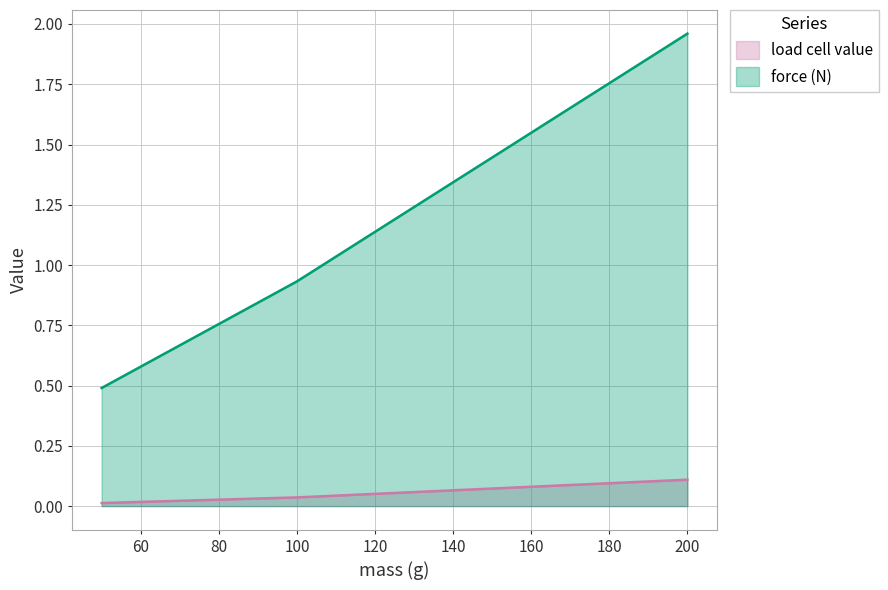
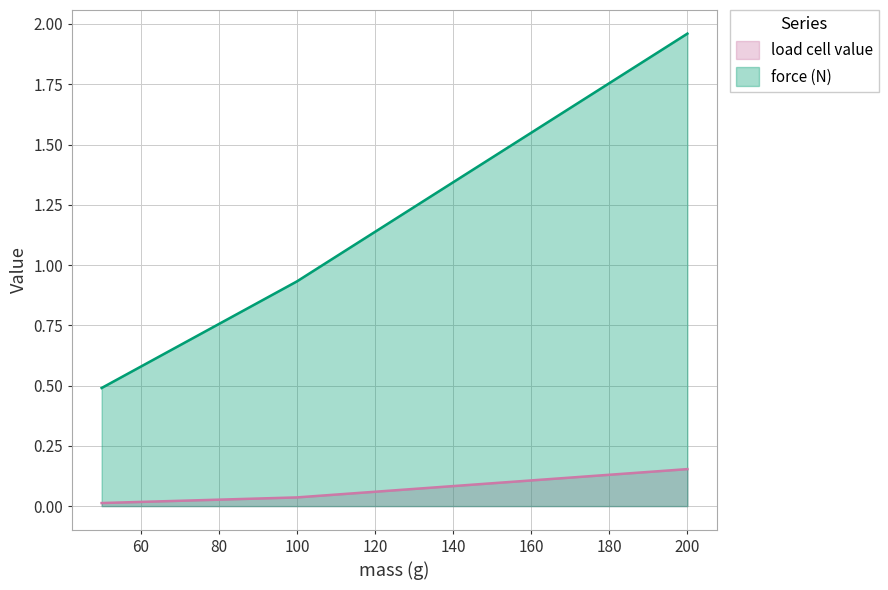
  {
    "load cell value": {
      "100": 0.04,
-     "200": 0.11
+     "200": 0.15
    },
    "force (N)": {
      "100": 0.93,
      "200": 1.96
    }
  }
